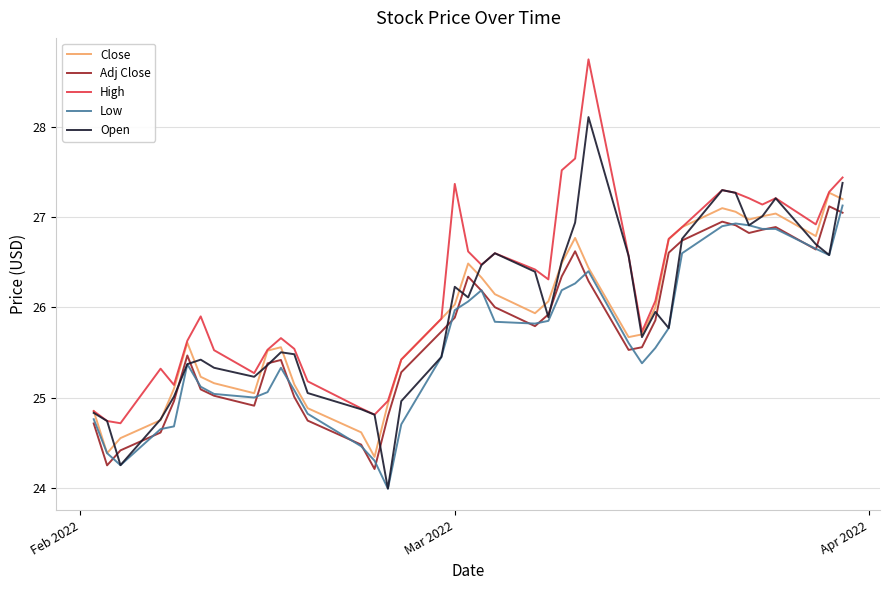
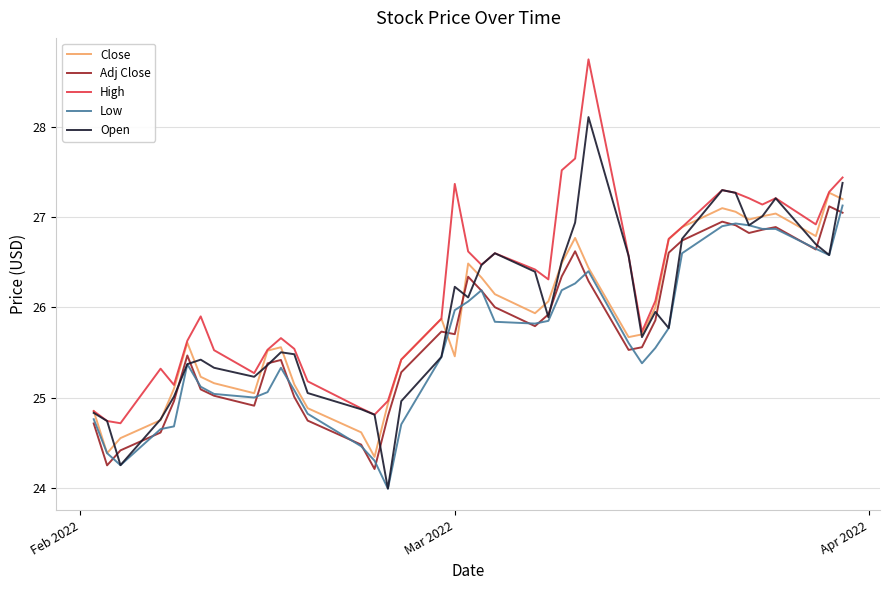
  {
    "Close": {
-     "Mar 2022": 26.0
+     "Mar 2022": 25.5
    },
    "Adj Close": {
-     "Mar 2022": 25.9
+     "Mar 2022": 25.7
    },
    "High": {
      "Mar 2022": 27.4
    },
    "Low": {
      "Mar 2022": 26.0
    },
    "Open": {
      "Mar 2022": 26.2
    }
  }
